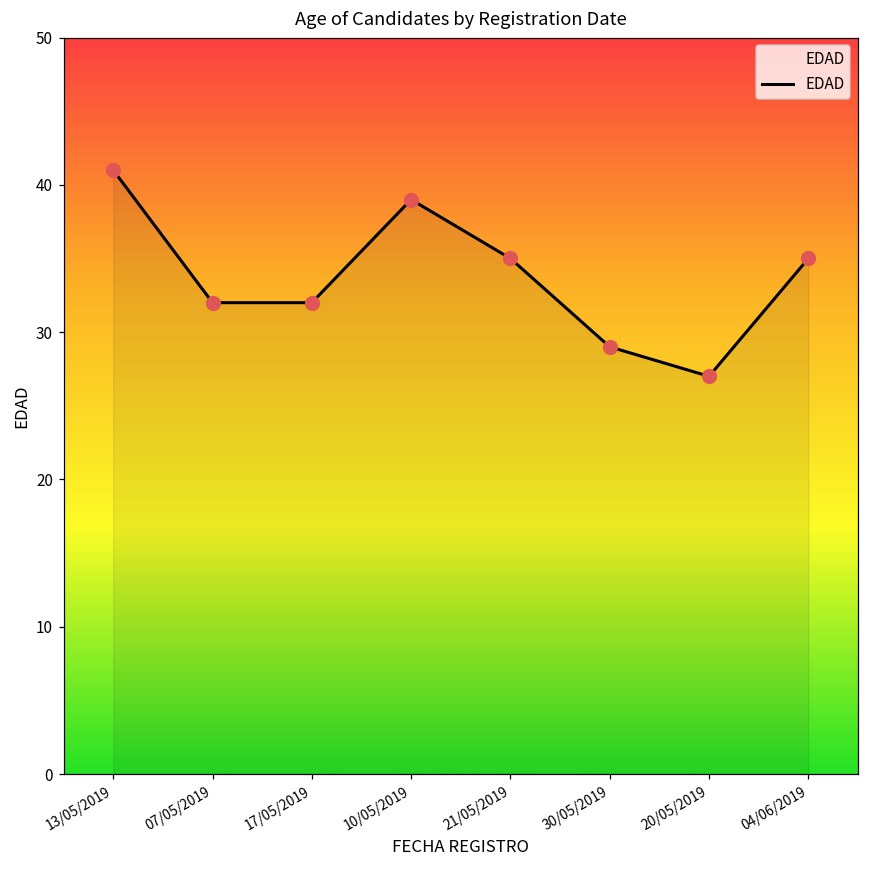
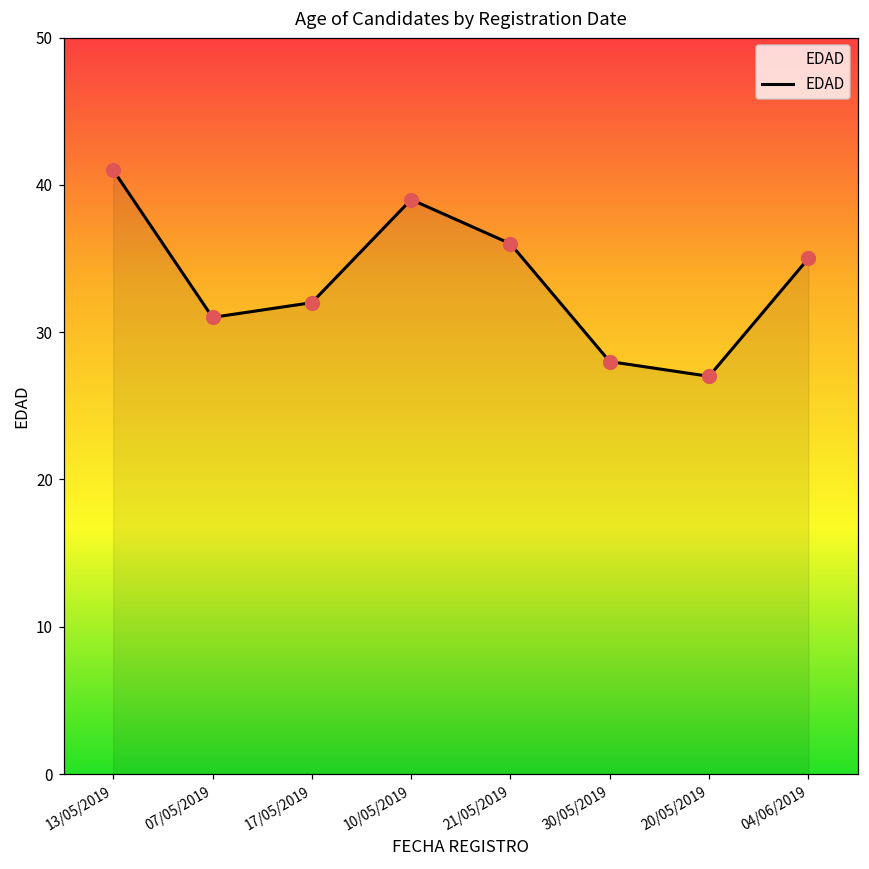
  {
    "13/05/2019": 41,
-   "07/05/2019": 32,
+   "07/05/2019": 31,
    "17/05/2019": 32,
    "10/05/2019": 39,
-   "21/05/2019": 35,
-   "30/05/2019": 29,
+   "21/05/2019": 36,
+   "30/05/2019": 28,
    "20/05/2019": 27,
    "04/06/2019": 35
  }
